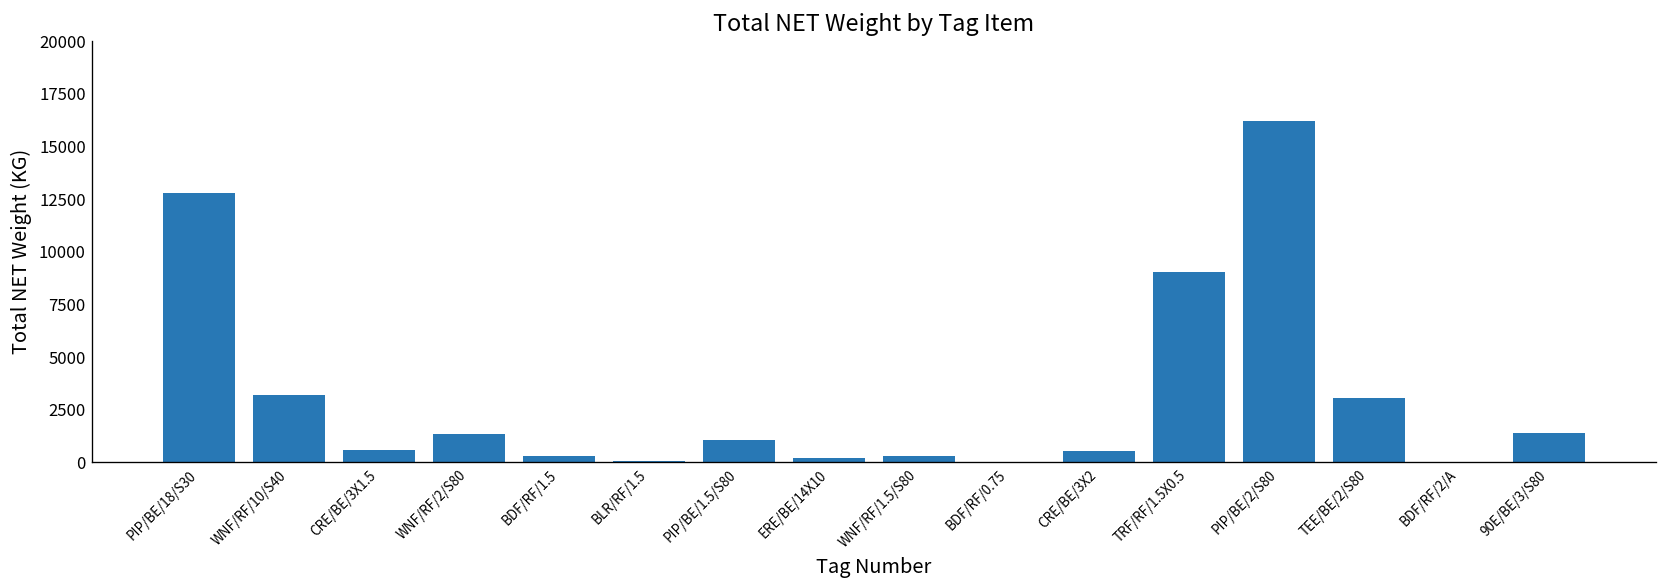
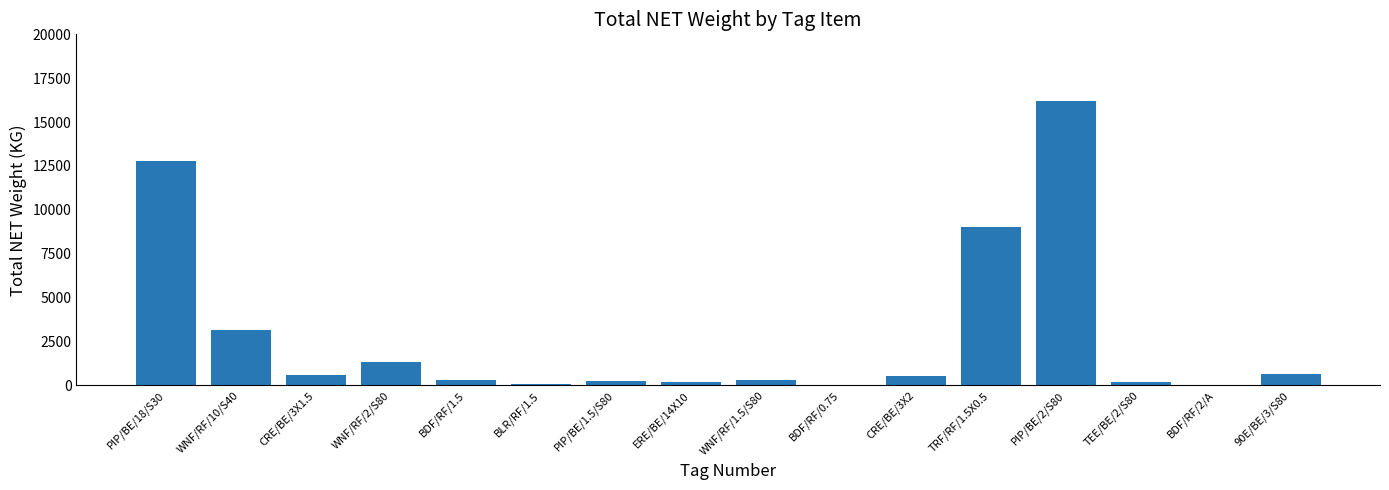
  {
    "PIP/BE/18/S30": 12800,
    "WNF/RF/10/S40": 3200,
    "CRE/BE/3X1.5": 600,
    "WNF/RF/2/S80": 1400,
    "BDF/RF/1.5": 300,
-   "PIP/BE/1.5/S80": 1100,
+   "PIP/BE/1.5/S80": 200,
    "ERE/BE/14X10": 200,
    "WNF/RF/1.5/S80": 300,
    "CRE/BE/3X2": 500,
    "TRF/RF/1.5X0.5": 9000,
    "PIP/BE/2/S80": 16200,
-   "TEE/BE/2/S80": 3100,
-   "90E/BE/3/S80": 1400
+   "TEE/BE/2/S80": 200,
+   "90E/BE/3/S80": 700
  }
